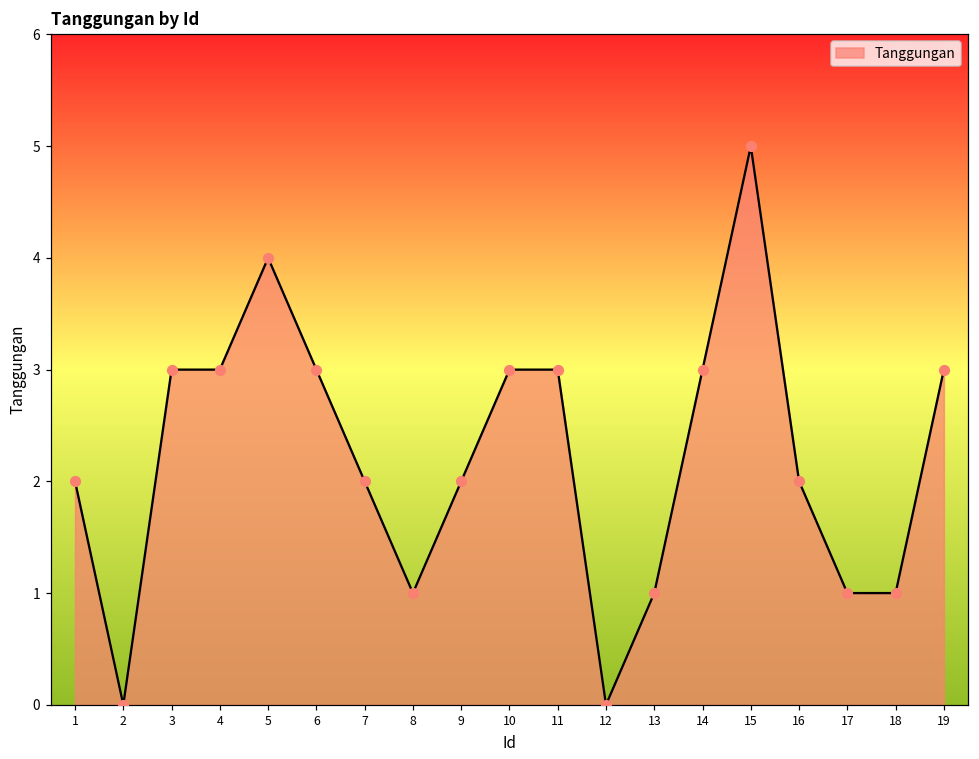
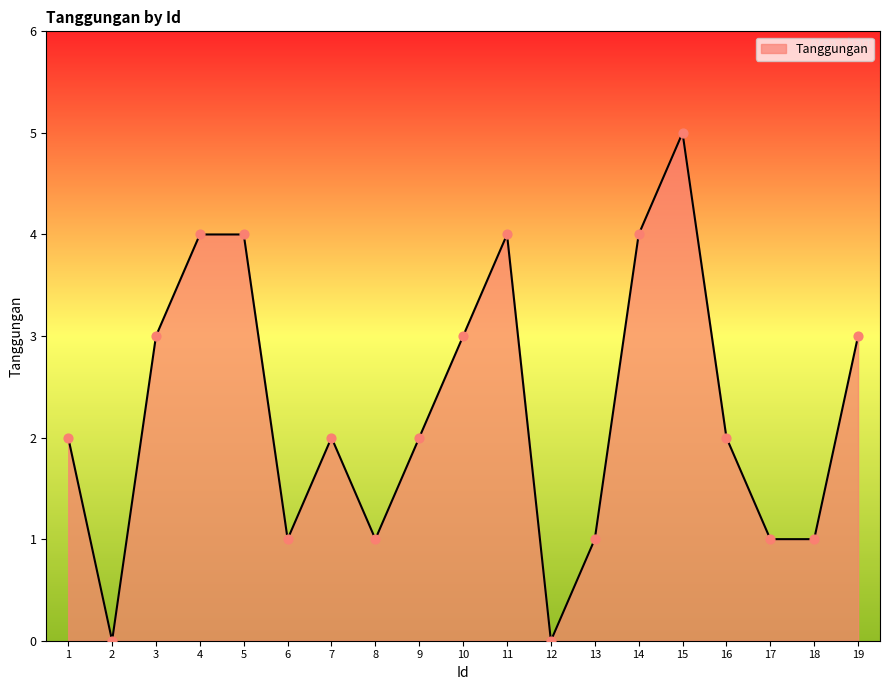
  {
    "1": 2,
    "2": 0,
    "3": 3,
-   "4": 3,
+   "4": 4,
    "5": 4,
-   "6": 3,
+   "6": 1,
    "7": 2,
    "8": 1,
    "9": 2,
    "10": 3,
-   "11": 3,
+   "11": 4,
    "12": 0,
    "13": 1,
-   "14": 3,
+   "14": 4,
    "15": 5,
    "16": 2,
    "17": 1,
    "18": 1,
    "19": 3
  }
